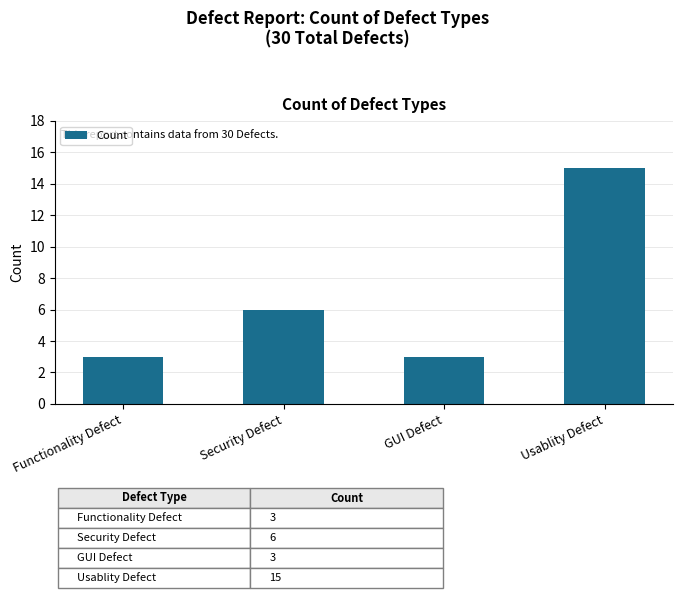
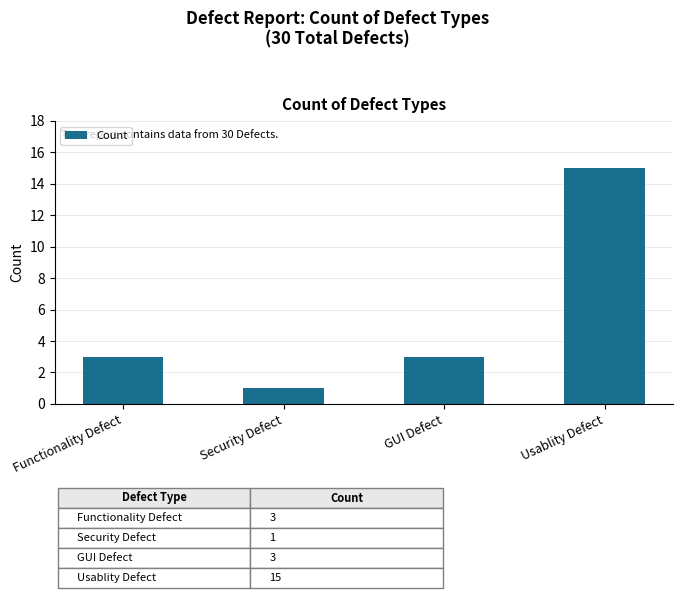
  {
-   "Security Defect": 6
+   "Security Defect": 1
  }
